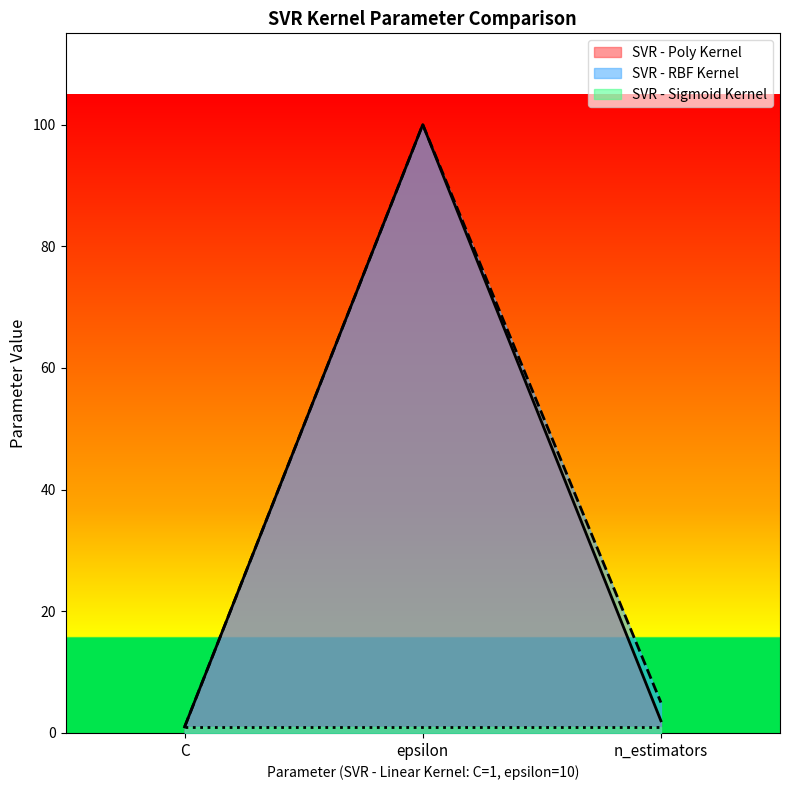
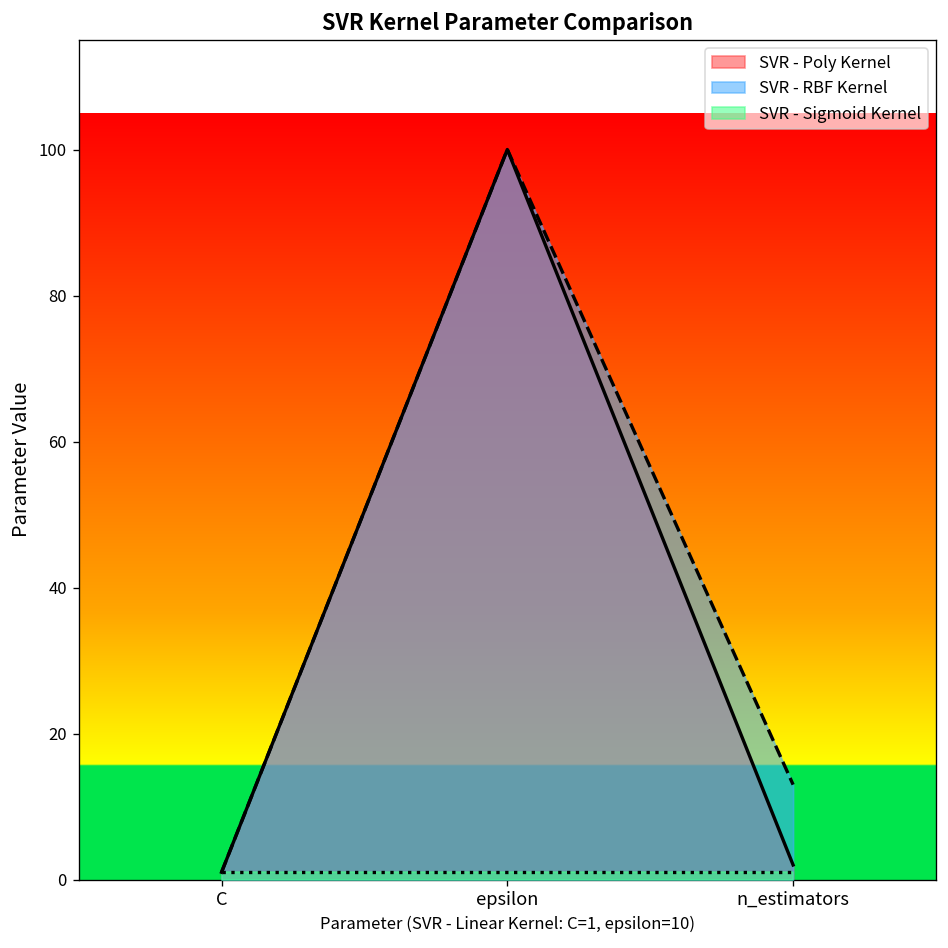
  {
    "SVR - Poly Kernel": {
      "n_estimators": 2
    },
    "SVR - RBF Kernel": {
-     "n_estimators": 5
+     "n_estimators": 13
    },
    "SVR - Sigmoid Kernel": {
      "epsilon": 1,
      "n_estimators": 1
    }
  }
